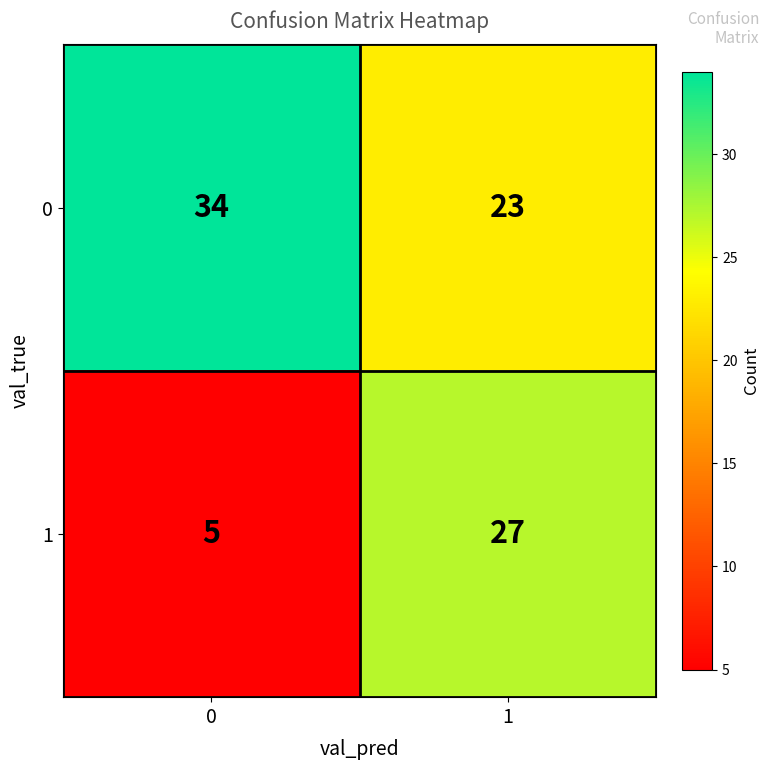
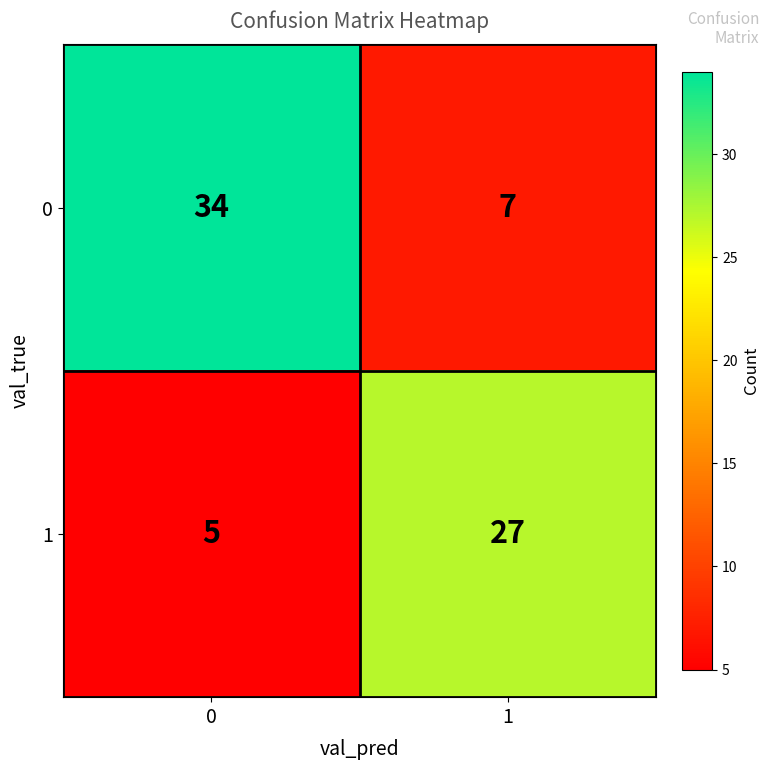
  {
    "0": {
      "0": 34,
-     "1": 23
+     "1": 7
    },
    "1": {
      "0": 5,
      "1": 27
    }
  }
